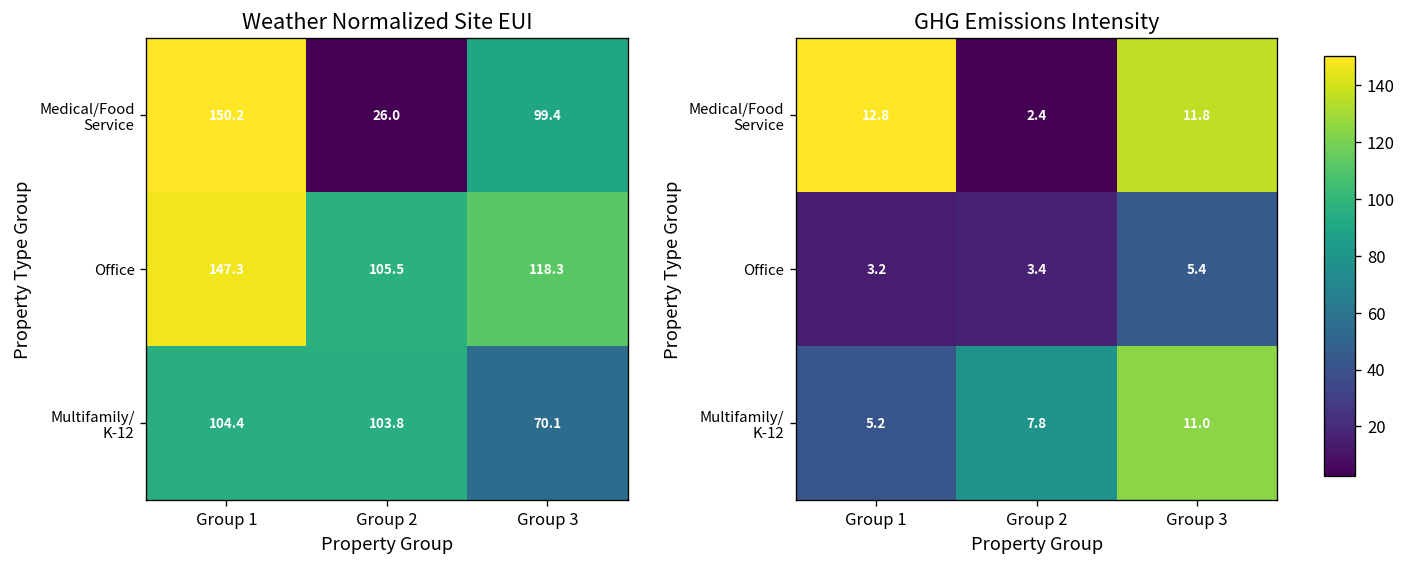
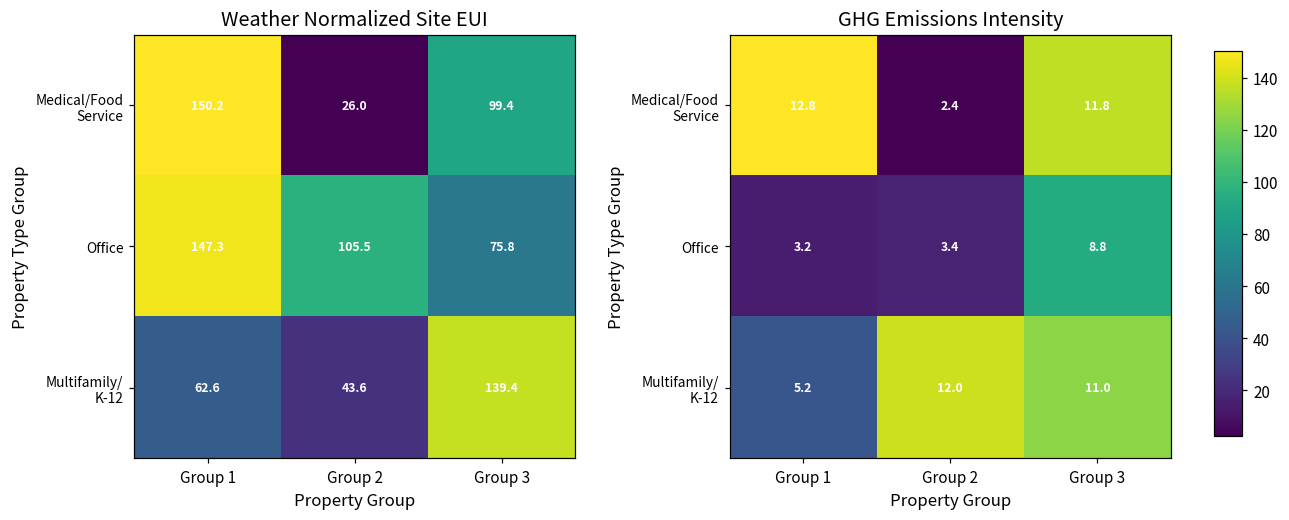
  {
    "Weather Normalized Site EUI": {
      "Medical/Food Service": {
        "Group 1": 150.2,
        "Group 2": 26.0,
        "Group 3": 99.4
      },
      "Office": {
        "Group 1": 147.3,
        "Group 2": 105.5,
-       "Group 3": 118.3
+       "Group 3": 75.8
      },
      "Multifamily/ K-12": {
-       "Group 1": 104.4,
-       "Group 2": 103.8,
-       "Group 3": 70.1
+       "Group 1": 62.6,
+       "Group 2": 43.6,
+       "Group 3": 139.4
      }
    },
    "GHG Emissions Intensity": {
      "Medical/Food Service": {
        "Group 1": 12.8,
        "Group 2": 2.4,
        "Group 3": 11.8
      },
      "Office": {
        "Group 1": 3.2,
        "Group 2": 3.4,
-       "Group 3": 5.4
+       "Group 3": 8.8
      },
      "Multifamily/ K-12": {
        "Group 1": 5.2,
-       "Group 2": 7.8,
+       "Group 2": 12.0,
        "Group 3": 11.0
      }
    }
  }
